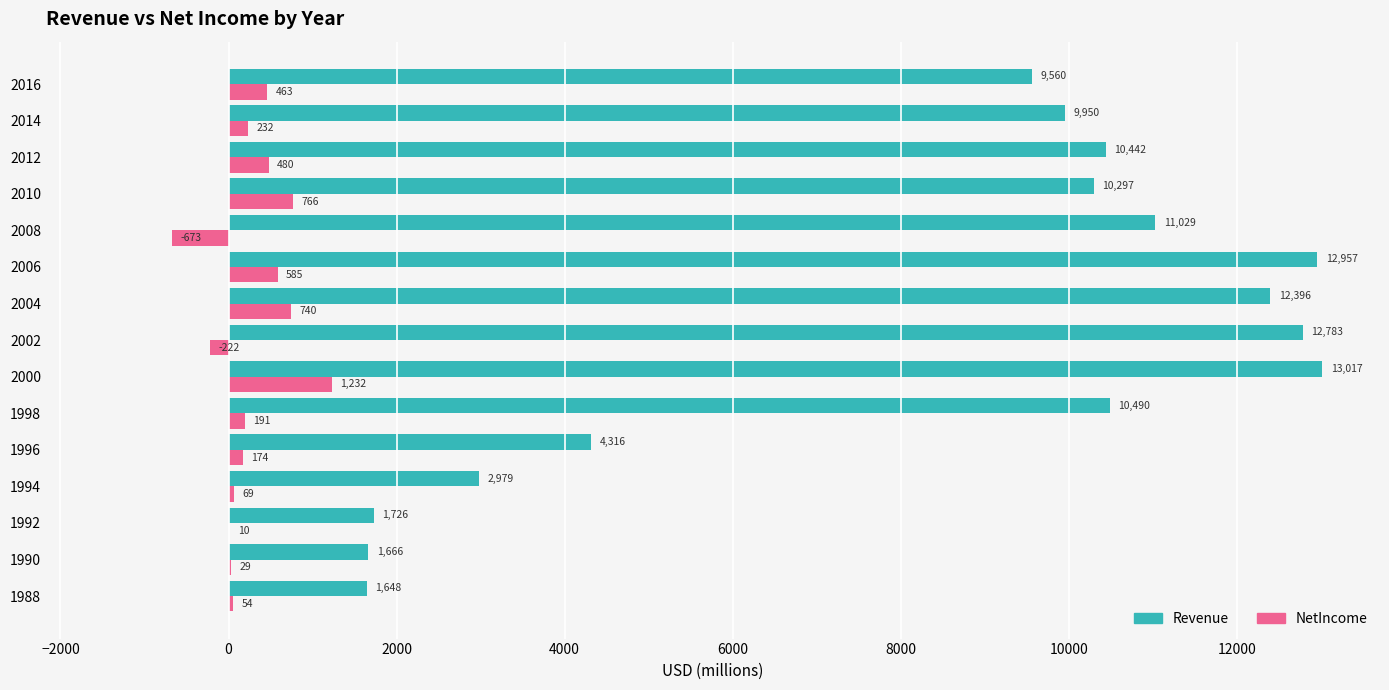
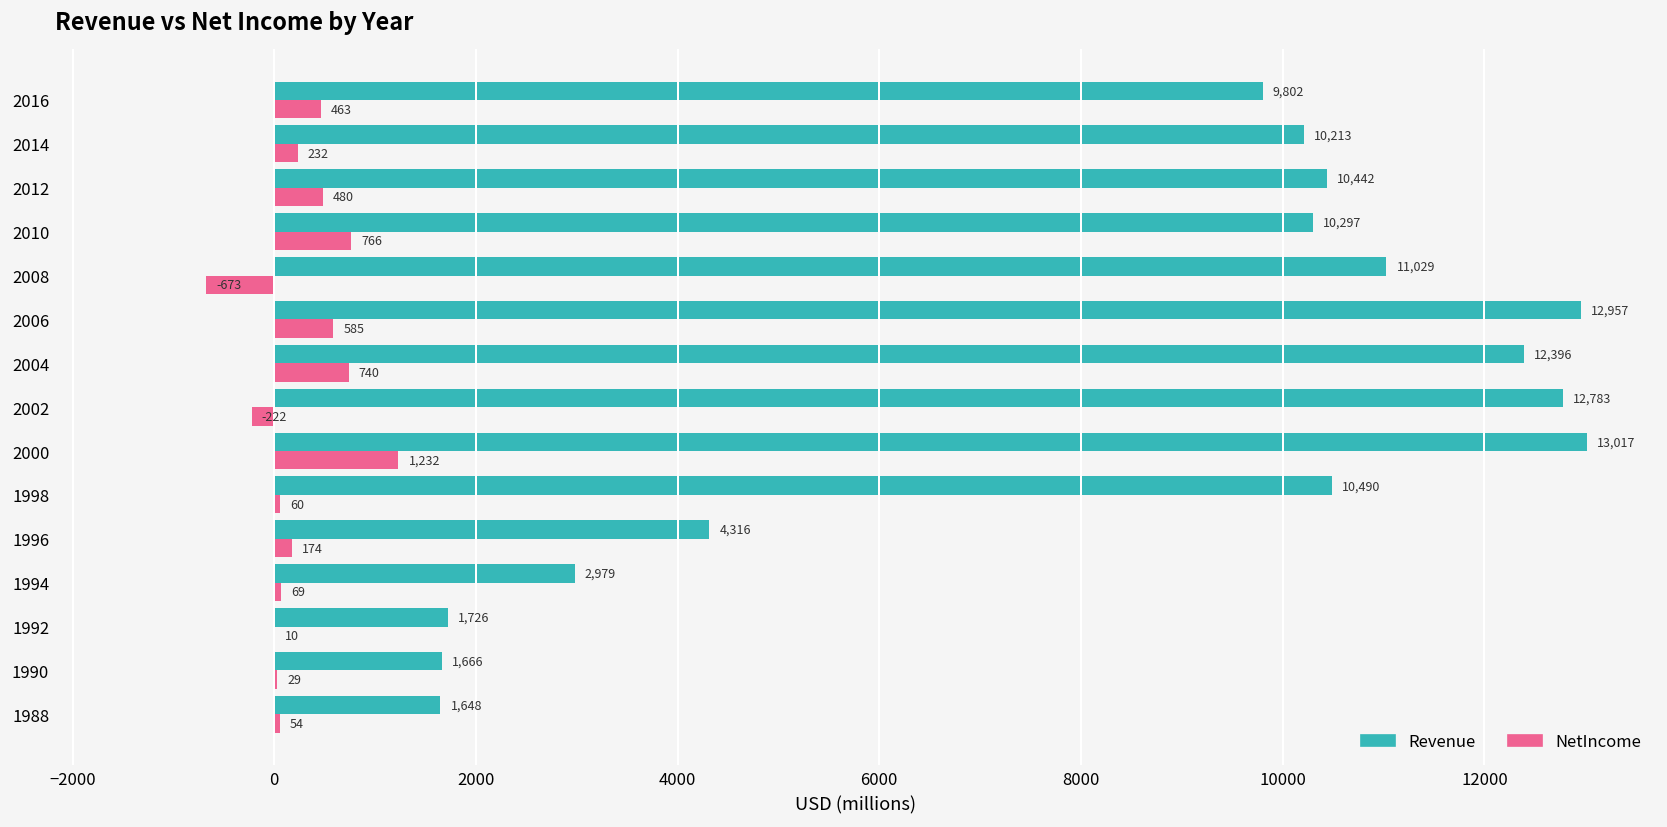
  {
    "Revenue": {
-     "2016": "9,560",
-     "2014": "9,950",
+     "2016": "9,802",
+     "2014": "10,213",
      "2012": "10,442",
      "2010": "10,297",
      "2008": "11,029",
      "2006": "12,957",
      "2004": "12,396",
      "2002": "12,783",
      "2000": "13,017",
      "1998": "10,490",
      "1996": "4,316",
      "1994": "2,979",
      "1992": "1,726",
      "1990": "1,666",
      "1988": "1,648"
    },
    "NetIncome": {
      "2016": "463",
      "2014": "232",
      "2012": "480",
      "2010": "766",
      "2008": "-673",
      "2006": "585",
      "2004": "740",
      "2002": "-222",
      "2000": "1,232",
-     "1998": "191",
+     "1998": "60",
      "1996": "174",
      "1994": "69",
      "1992": "10",
      "1990": "29",
      "1988": "54"
    }
  }
